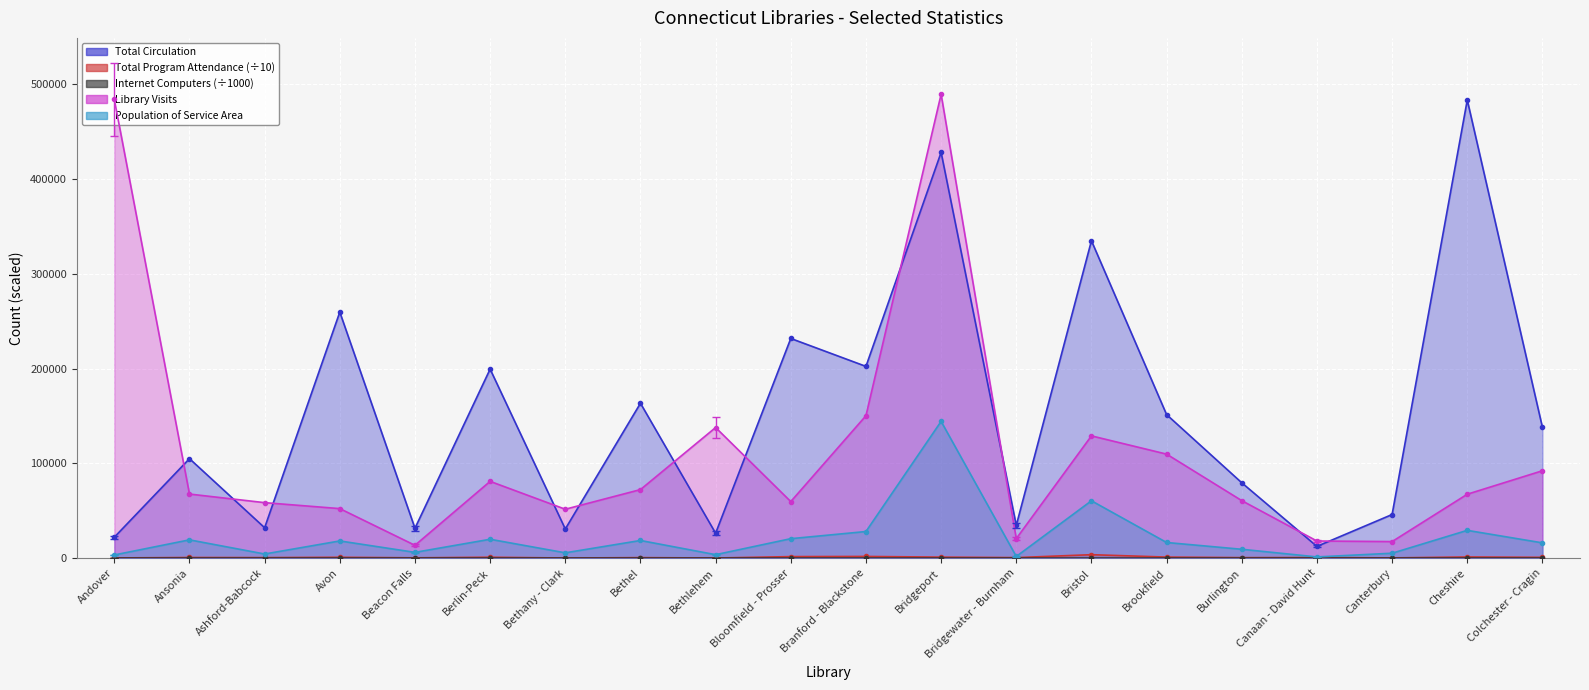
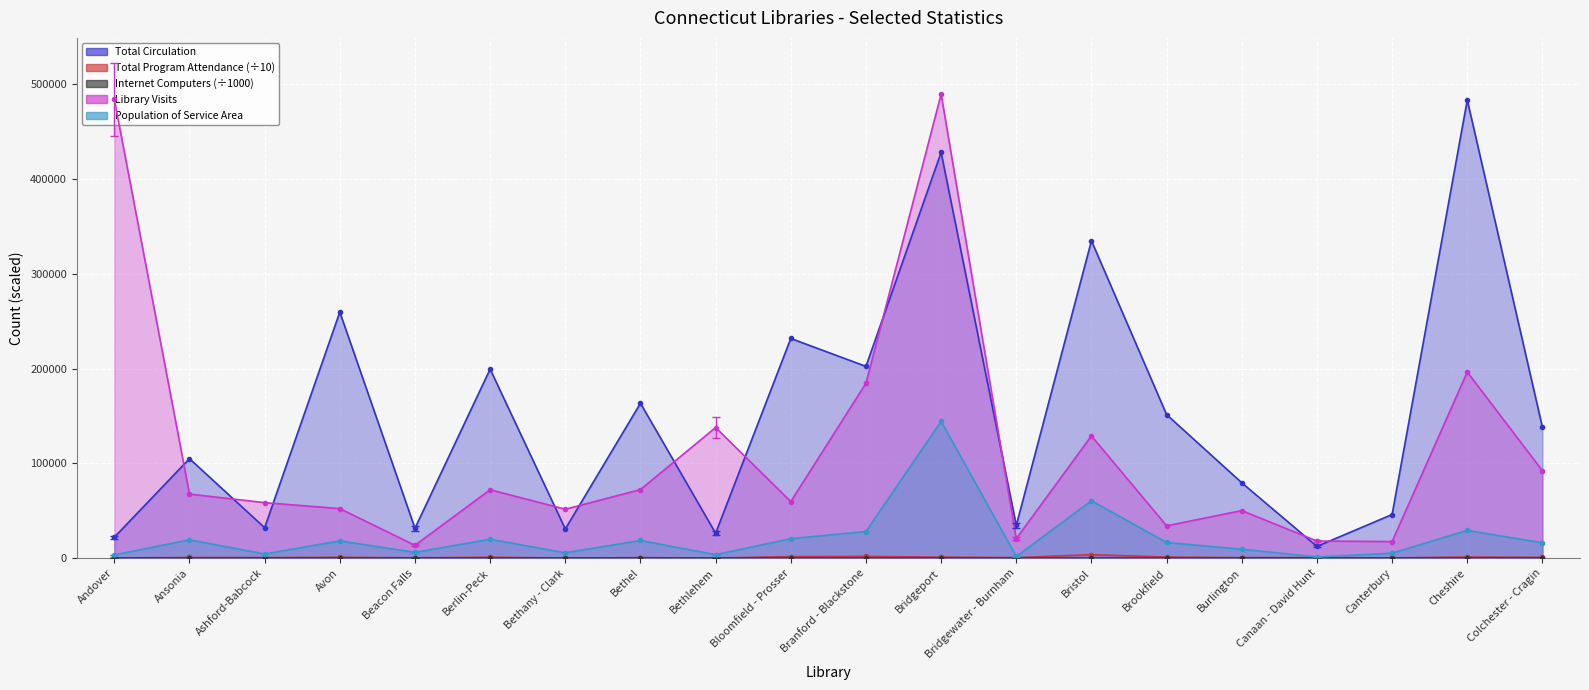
  {
    "Total Program Attendance (÷10)": {
      "Bristol": 0
    },
    "Library Visits": {
      "Ansonia": 70000,
      "Ashford-Babcock": 60000,
      "Avon": 50000,
-     "Berlin-Peck": 80000,
+     "Berlin-Peck": 70000,
      "Bethany - Clark": 50000,
      "Bethel": 70000,
      "Bethlehem": 140000,
      "Bloomfield - Prosser": 60000,
-     "Branford - Blackstone": 150000,
+     "Branford - Blackstone": 180000,
      "Bridgeport": 490000,
      "Bristol": 130000,
-     "Brookfield": 110000,
-     "Burlington": 60000,
+     "Brookfield": 30000,
+     "Burlington": 50000,
      "Canterbury": 20000,
-     "Cheshire": 70000,
+     "Cheshire": 200000,
      "Colchester - Cragin": 90000
    },
    "Internet Computers (÷1000)": {
      "Bristol": 0
    }
  }
